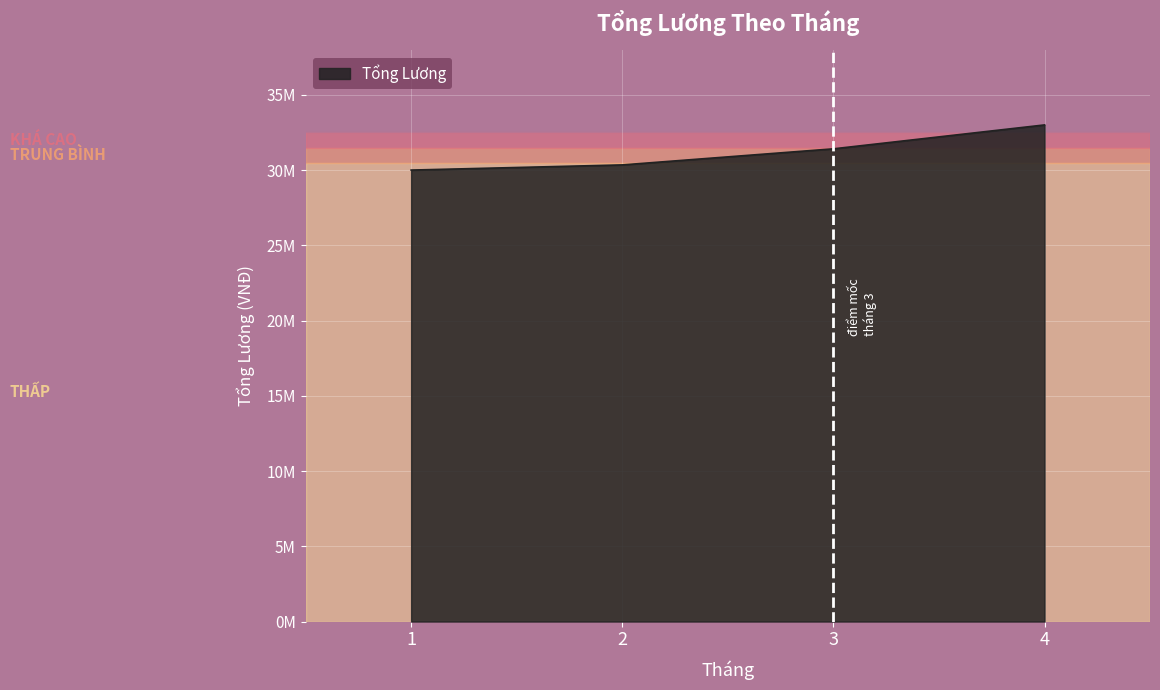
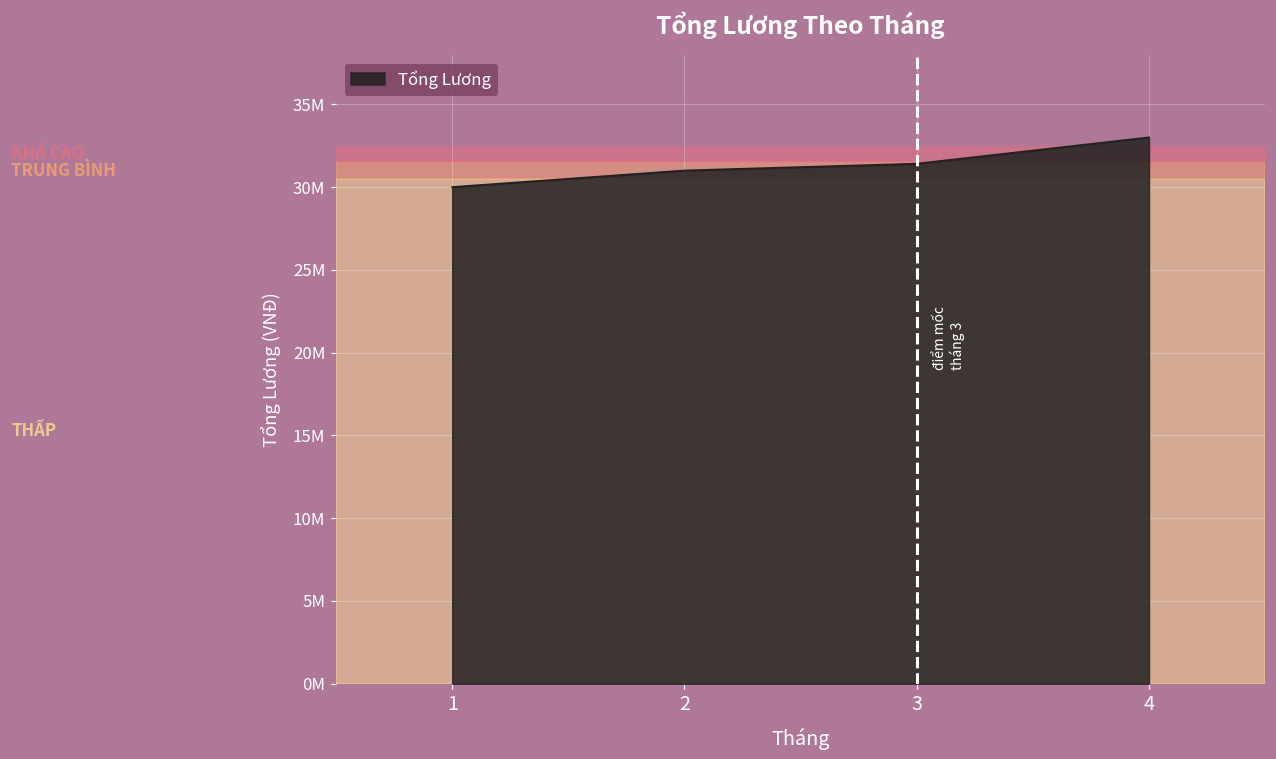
  {
    "1": 30000000,
-   "2": 30300000,
+   "2": 31000000,
    "3": 31400000,
    "4": 33000000
  }
